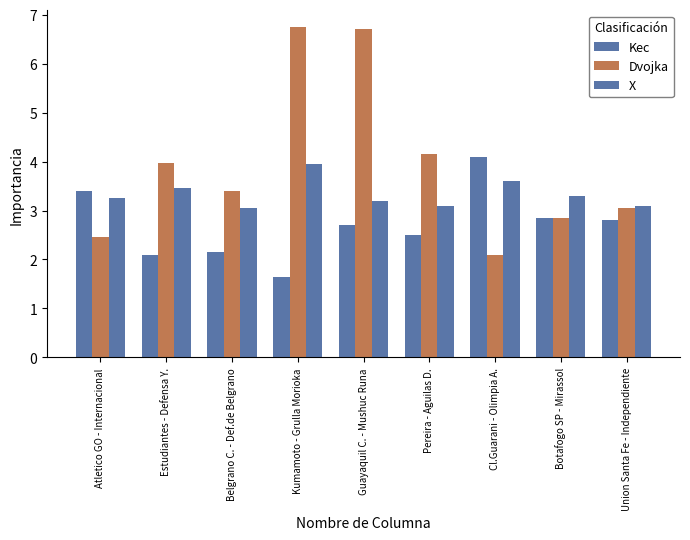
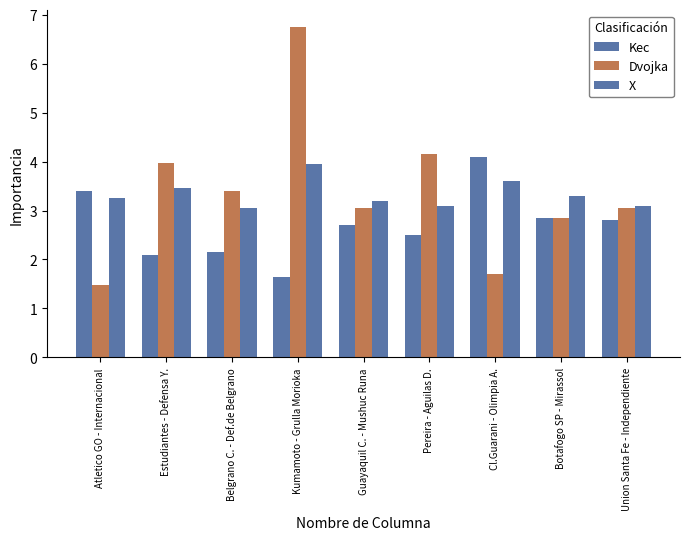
  {
    "Dvojka": {
-     "Atletico GO - Internacional": 2.5,
+     "Atletico GO - Internacional": 1.5,
      "Estudiantes - Defensa Y.": 4.0,
      "Belgrano C. - Def.de Belgrano": 3.4,
      "Kumamoto - Grulla Morioka": 6.8,
-     "Guayaquil C. - Mushuc Runa": 6.7,
+     "Guayaquil C. - Mushuc Runa": 3.1,
      "Pereira - Aguilas D.": 4.2,
-     "Cl.Guarani - Olimpia A.": 2.1,
+     "Cl.Guarani - Olimpia A.": 1.7,
      "Botafogo SP - Mirassol": 2.9,
      "Union Santa Fe - Independiente": 3.1
    }
  }
